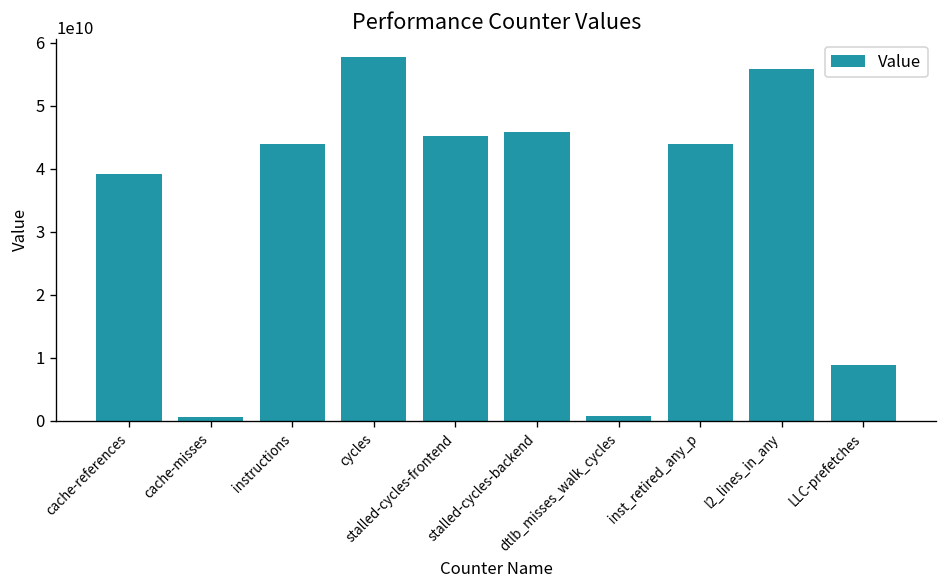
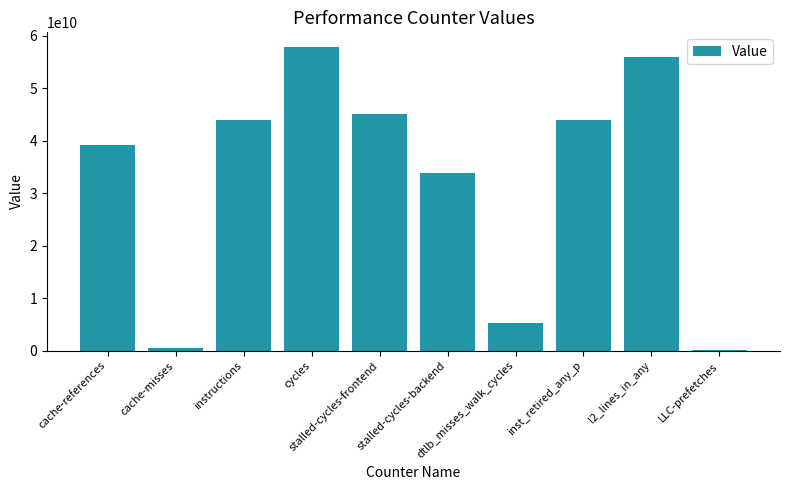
  {
    "cache-references": 39000000000,
    "cache-misses": 1000000000,
    "instructions": 44000000000,
    "cycles": 58000000000,
    "stalled-cycles-frontend": 45000000000,
-   "stalled-cycles-backend": 46000000000,
-   "dtlb_misses_walk_cycles": 1000000000,
+   "stalled-cycles-backend": 34000000000,
+   "dtlb_misses_walk_cycles": 5000000000,
    "inst_retired_any_p": 44000000000,
    "l2_lines_in_any": 56000000000,
-   "LLC-prefetches": 9000000000
+   "LLC-prefetches": 0
  }
